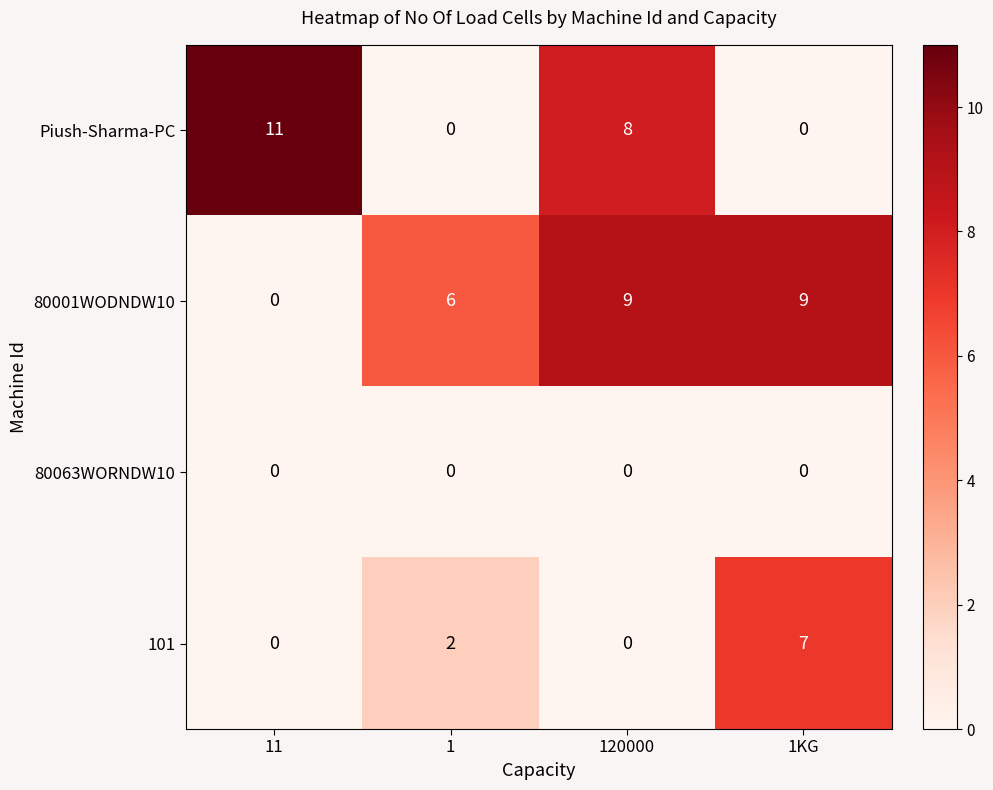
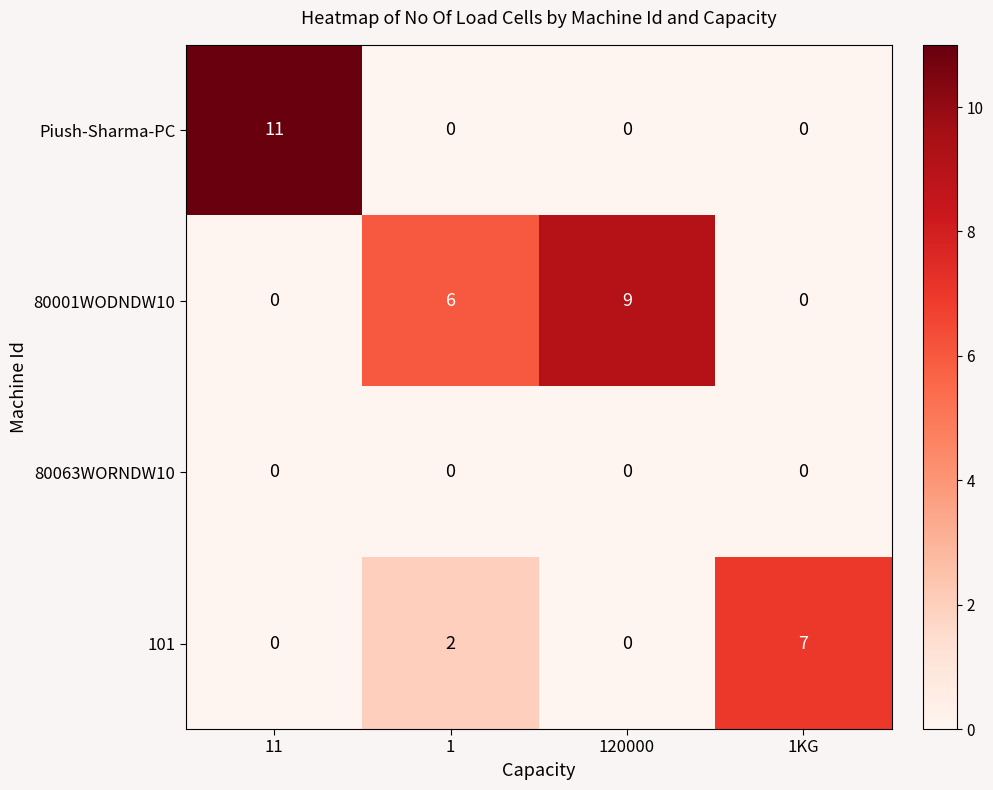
  {
    "Piush-Sharma-PC": {
      "11": 11,
      "1": 0,
-     "120000": 8,
+     "120000": 0,
      "1KG": 0
    },
    "80001WODNDW10": {
      "11": 0,
      "1": 6,
      "120000": 9,
-     "1KG": 9
+     "1KG": 0
    },
    "80063WORNDW10": {
      "11": 0,
      "1": 0,
      "120000": 0,
      "1KG": 0
    },
    "101": {
      "11": 0,
      "1": 2,
      "120000": 0,
      "1KG": 7
    }
  }
